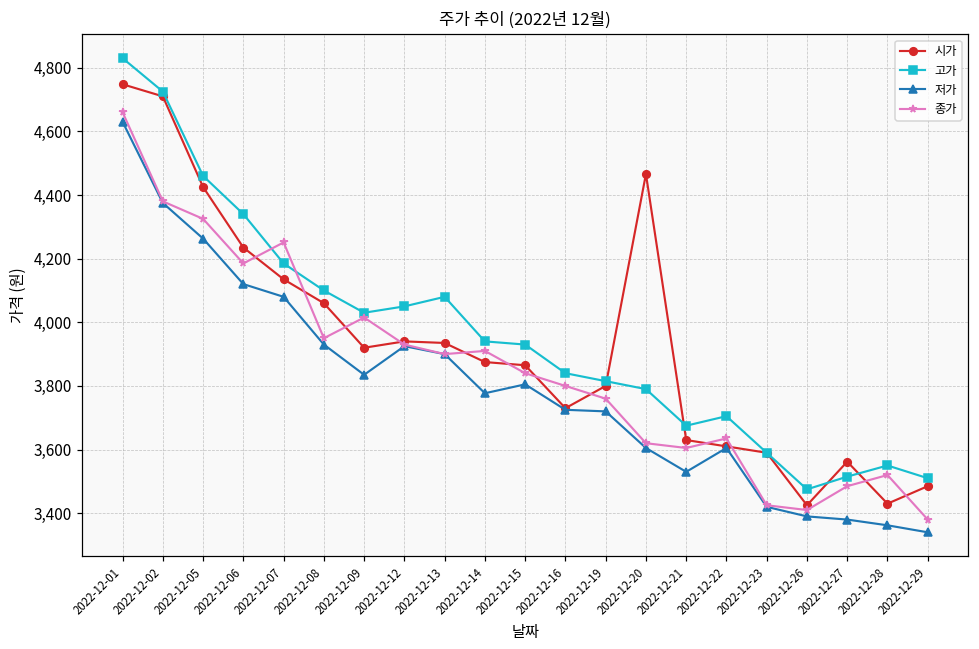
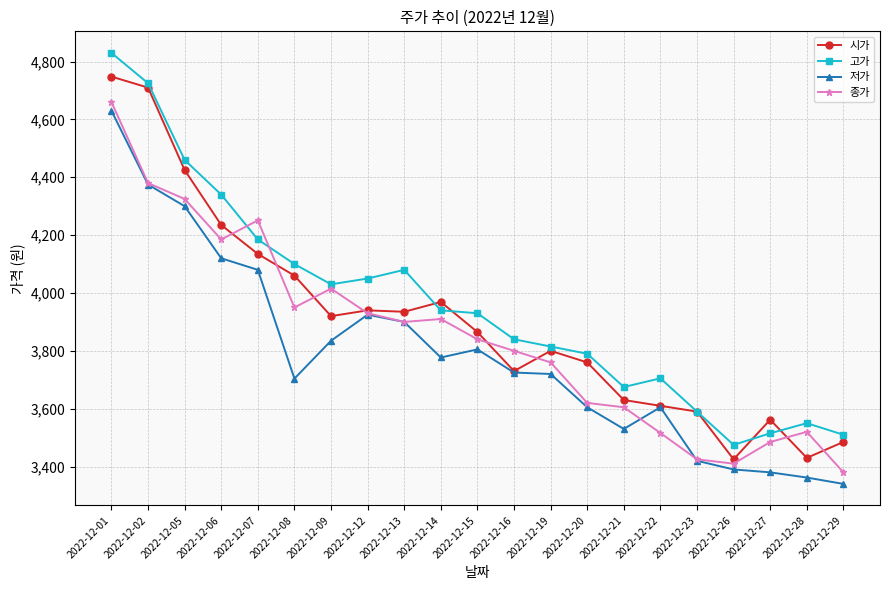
  {
    "시가": {
      "2022-12-01": "4,750",
      "2022-12-02": "4,710",
      "2022-12-05": "4,430",
      "2022-12-06": "4,240",
      "2022-12-07": "4,140",
      "2022-12-08": "4,060",
      "2022-12-09": "3,920",
      "2022-12-12": "3,940",
      "2022-12-13": "3,940",
-     "2022-12-14": "3,880",
+     "2022-12-14": "3,970",
      "2022-12-15": "3,870",
      "2022-12-19": "3,800",
-     "2022-12-20": "4,470",
+     "2022-12-20": "3,760",
      "2022-12-21": "3,630",
      "2022-12-26": "3,430",
      "2022-12-27": "3,560",
      "2022-12-28": "3,430",
      "2022-12-29": "3,490"
    },
    "고가": {
      "2022-12-01": "4,830",
      "2022-12-02": "4,730",
      "2022-12-05": "4,460",
      "2022-12-06": "4,340",
      "2022-12-07": "4,190",
      "2022-12-08": "4,100",
      "2022-12-09": "4,030",
      "2022-12-12": "4,050",
      "2022-12-13": "4,080",
      "2022-12-14": "3,940",
      "2022-12-15": "3,930",
      "2022-12-16": "3,840",
      "2022-12-19": "3,820",
      "2022-12-20": "3,790",
      "2022-12-21": "3,680",
      "2022-12-22": "3,710",
      "2022-12-26": "3,480",
      "2022-12-27": "3,520",
      "2022-12-28": "3,550",
      "2022-12-29": "3,510"
    },
    "저가": {
      "2022-12-01": "4,630",
-     "2022-12-05": "4,260",
+     "2022-12-05": "4,300",
      "2022-12-06": "4,120",
      "2022-12-07": "4,080",
-     "2022-12-08": "3,930",
+     "2022-12-08": "3,700",
      "2022-12-09": "3,840",
      "2022-12-14": "3,780",
      "2022-12-15": "3,810",
      "2022-12-19": "3,720",
      "2022-12-20": "3,610",
      "2022-12-21": "3,530",
      "2022-12-26": "3,390",
      "2022-12-27": "3,380",
      "2022-12-28": "3,360",
      "2022-12-29": "3,340"
    },
    "종가": {
      "2022-12-01": "4,660",
      "2022-12-05": "4,330",
      "2022-12-06": "4,190",
      "2022-12-07": "4,250",
      "2022-12-08": "3,950",
      "2022-12-09": "4,020",
      "2022-12-14": "3,910",
      "2022-12-15": "3,840",
      "2022-12-16": "3,800",
      "2022-12-19": "3,760",
      "2022-12-20": "3,620",
      "2022-12-21": "3,610",
-     "2022-12-22": "3,640",
+     "2022-12-22": "3,520",
      "2022-12-26": "3,410",
      "2022-12-27": "3,490",
      "2022-12-28": "3,520",
      "2022-12-29": "3,380"
    }
  }
